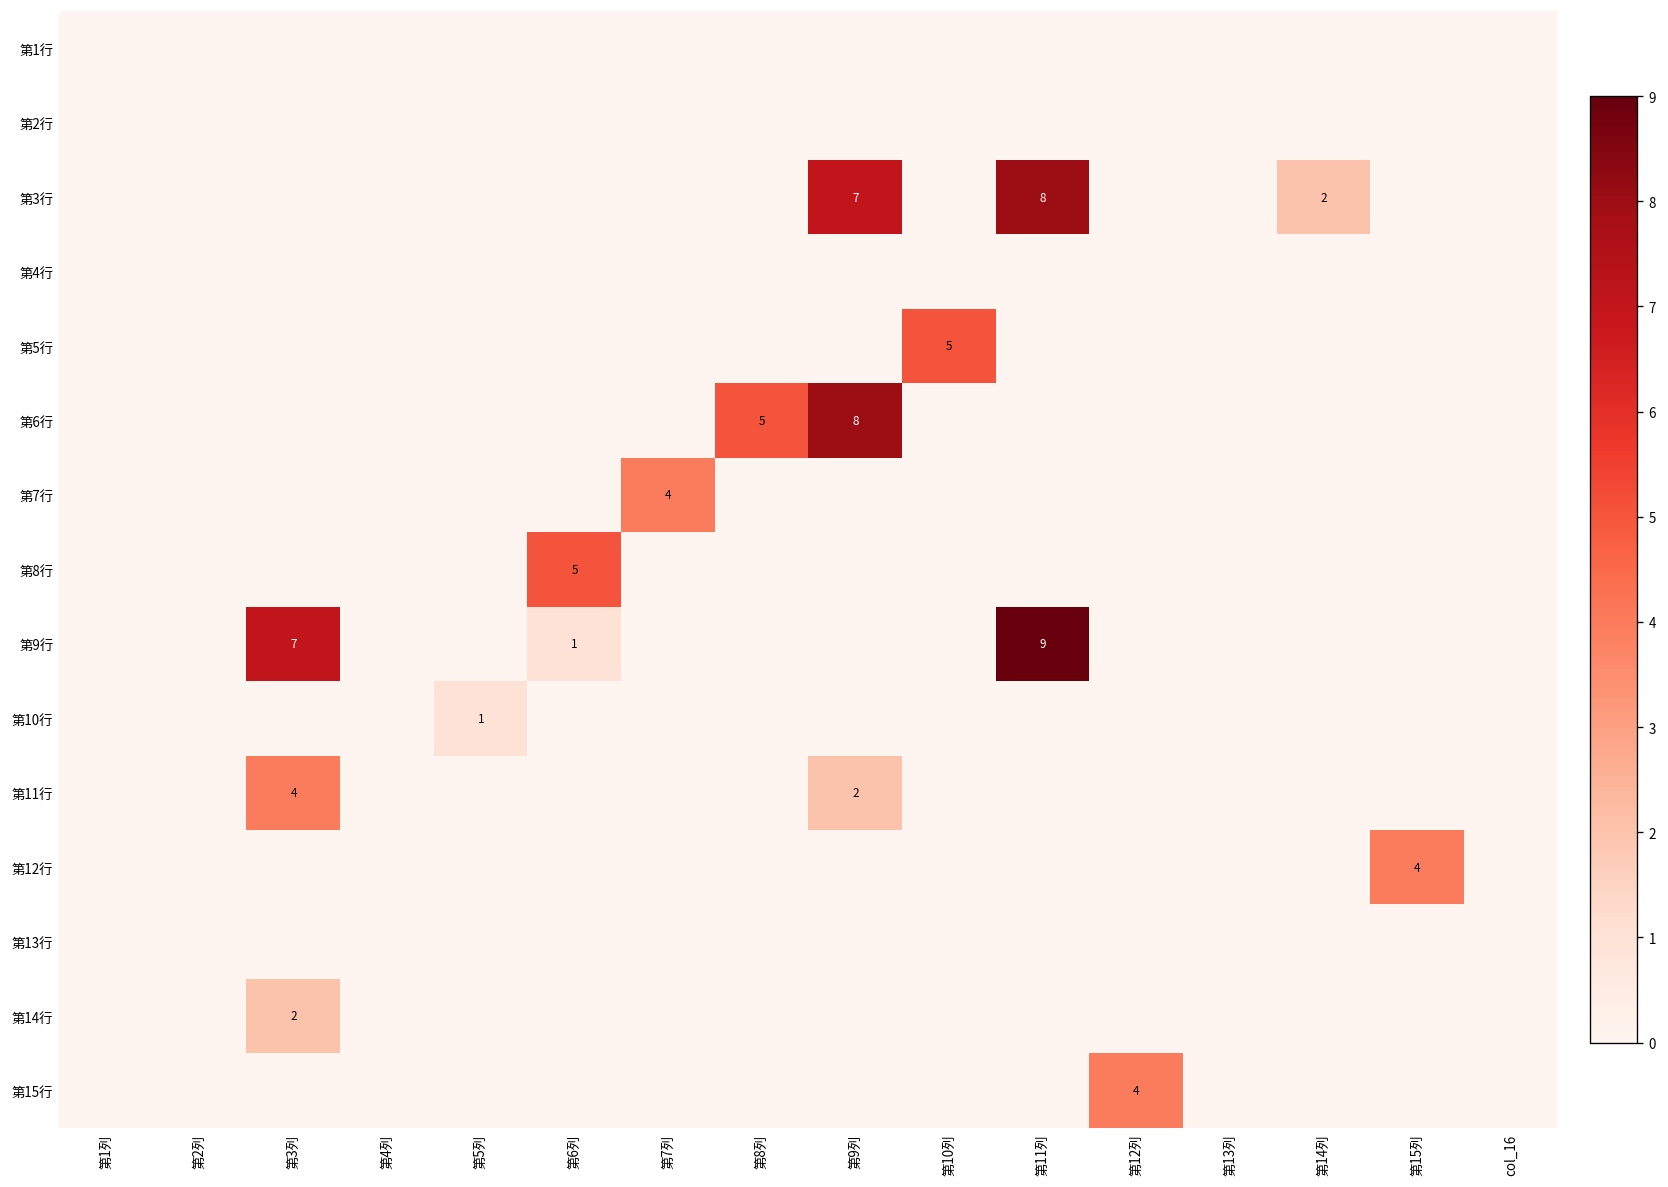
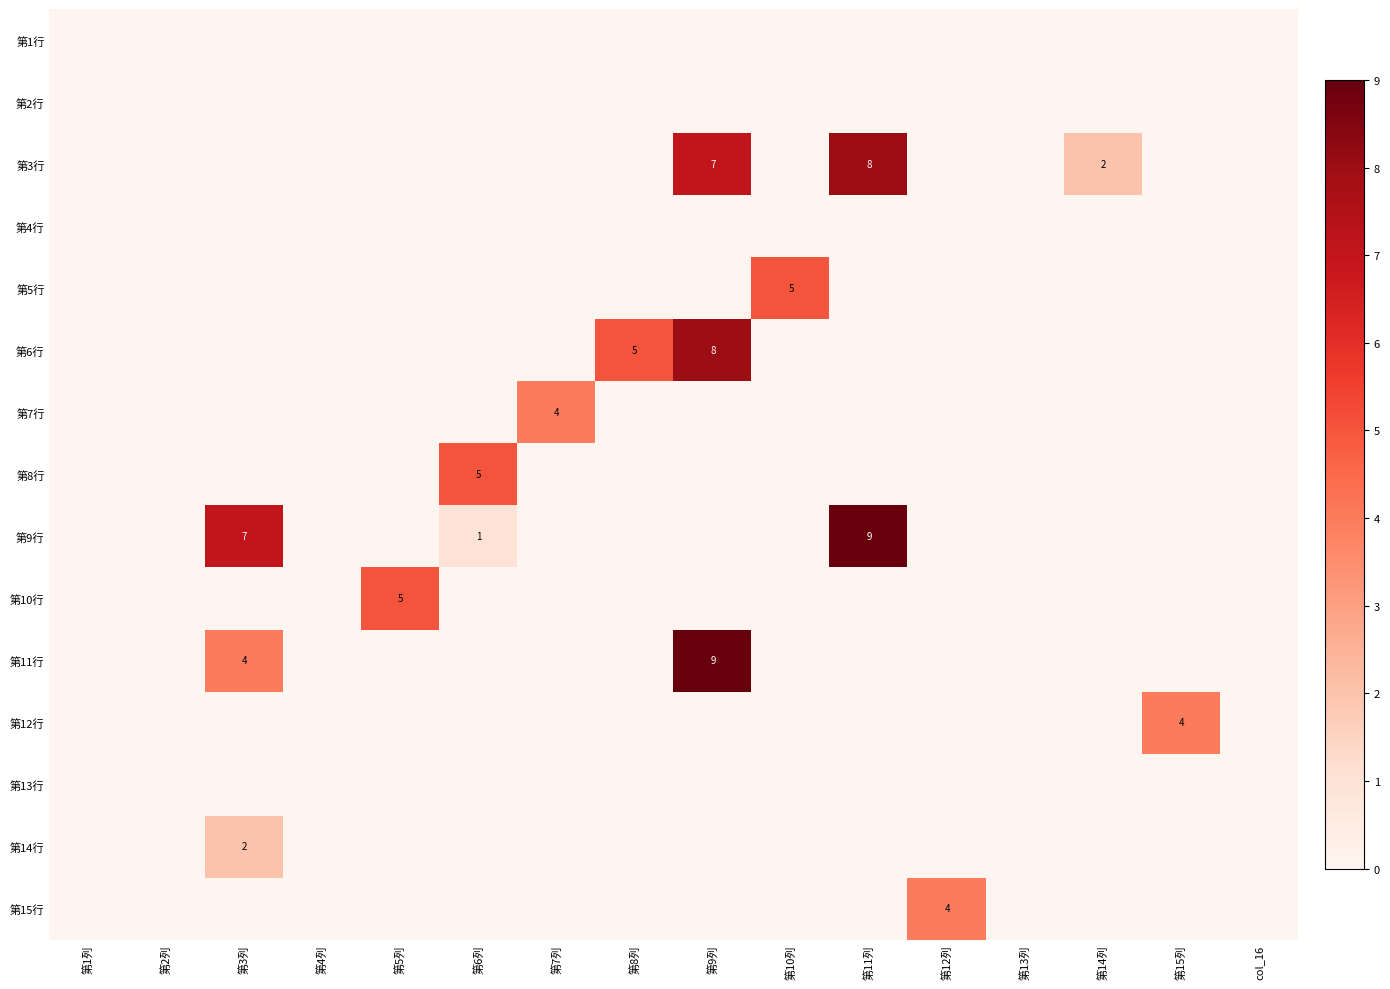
  {
    "第3行": {
      "第9列": 7,
      "第11列": 8,
      "第14列": 2
    },
    "第5行": {
      "第10列": 5
    },
    "第6行": {
      "第8列": 5,
      "第9列": 8
    },
    "第7行": {
      "第7列": 4
    },
    "第8行": {
      "第6列": 5
    },
    "第9行": {
      "第3列": 7,
      "第6列": 1,
      "第11列": 9
    },
    "第10行": {
-     "第5列": 1
+     "第5列": 5
    },
    "第11行": {
      "第3列": 4,
-     "第9列": 2
+     "第9列": 9
    },
    "第12行": {
      "第15列": 4
    },
    "第14行": {
      "第3列": 2
    },
    "第15行": {
      "第12列": 4
    }
  }
